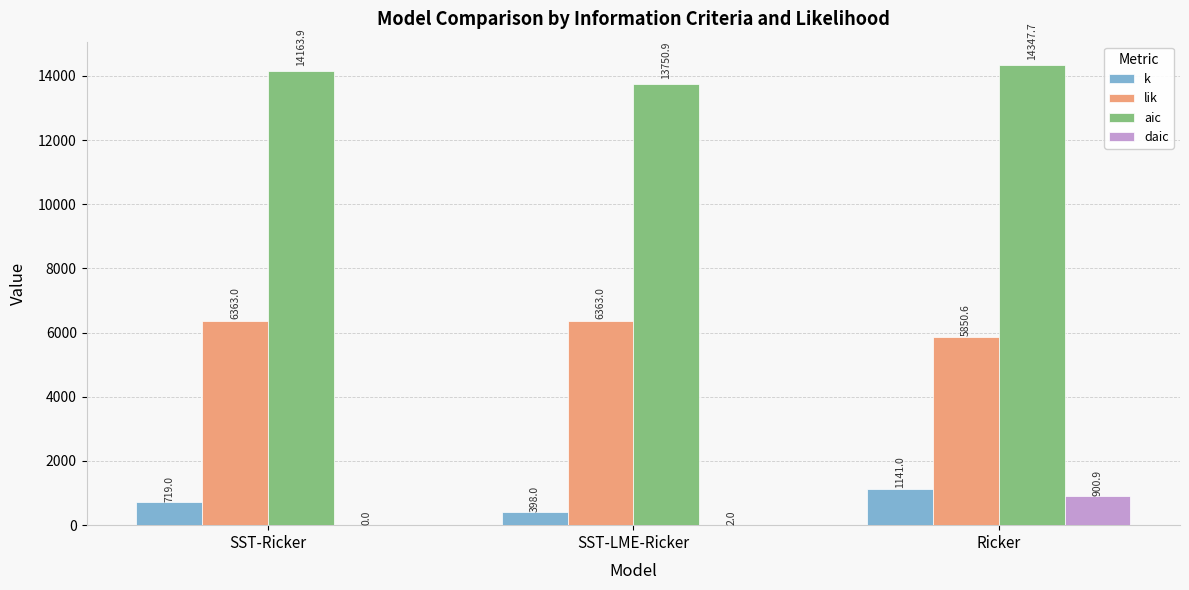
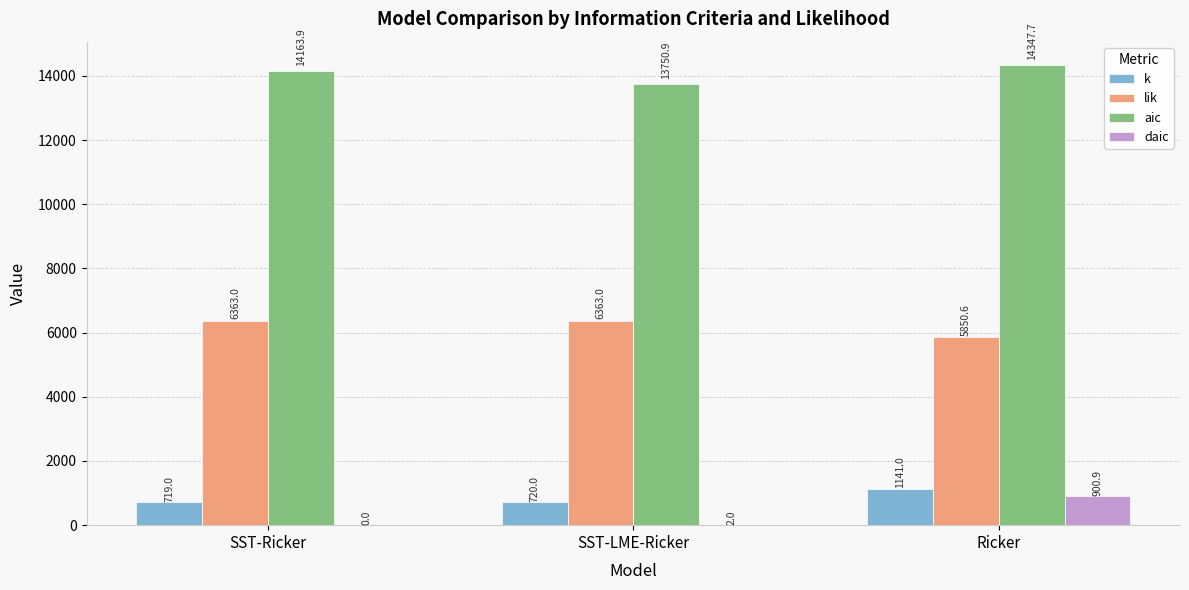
  {
    "k": {
      "SST-Ricker": 719.0,
-     "SST-LME-Ricker": 398.0,
+     "SST-LME-Ricker": 720.0,
      "Ricker": 1141.0
    },
    "lik": {
      "SST-Ricker": 6363.0,
      "SST-LME-Ricker": 6363.0,
      "Ricker": 5850.6
    },
    "aic": {
      "SST-Ricker": 14163.9,
      "SST-LME-Ricker": 13750.9,
      "Ricker": 14347.7
    },
    "daic": {
      "SST-Ricker": 0.0,
      "SST-LME-Ricker": 2.0,
      "Ricker": 900.9
    }
  }
